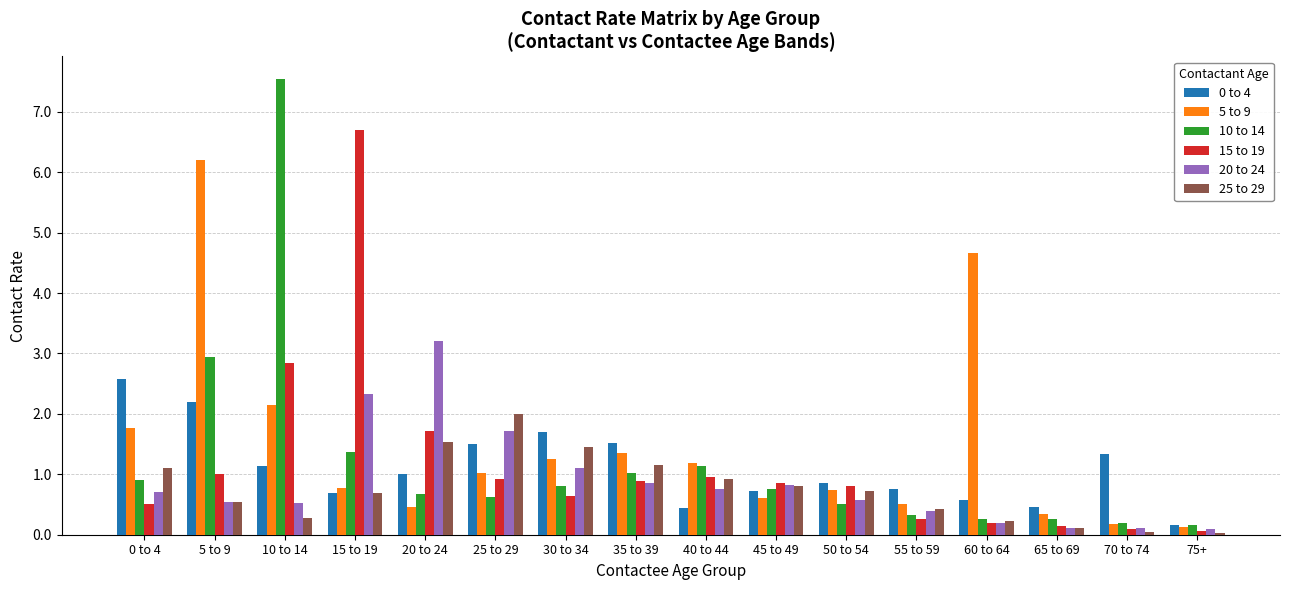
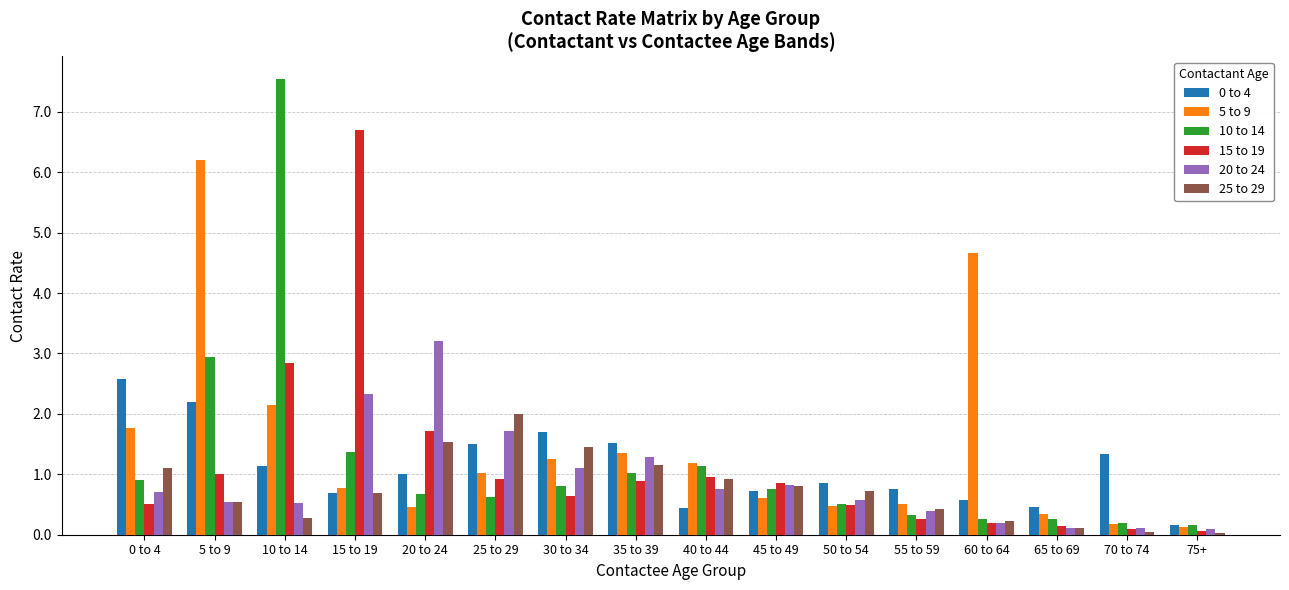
  {
    "0 to 4": {
      "0 to 4": 2.6,
      "5 to 9": 2.2,
      "10 to 14": 1.1,
      "15 to 19": 0.7,
      "20 to 24": 1.0,
      "25 to 29": 1.5,
      "30 to 34": 1.7,
      "35 to 39": 1.5,
      "40 to 44": 0.4,
      "45 to 49": 0.7,
      "50 to 54": 0.8,
      "55 to 59": 0.8,
      "60 to 64": 0.6,
      "65 to 69": 0.5,
      "70 to 74": 1.3,
      "75+": 0.2
    },
    "5 to 9": {
      "0 to 4": 1.8,
      "5 to 9": 6.2,
      "10 to 14": 2.2,
      "15 to 19": 0.8,
      "20 to 24": 0.5,
      "25 to 29": 1.0,
      "30 to 34": 1.2,
      "35 to 39": 1.3,
      "40 to 44": 1.2,
      "45 to 49": 0.6,
-     "50 to 54": 0.7,
+     "50 to 54": 0.5,
      "55 to 59": 0.5,
      "60 to 64": 4.7,
      "65 to 69": 0.3,
      "70 to 74": 0.2,
      "75+": 0.1
    },
    "10 to 14": {
      "0 to 4": 0.9,
      "5 to 9": 2.9,
      "10 to 14": 7.5,
      "15 to 19": 1.4,
      "20 to 24": 0.7,
      "25 to 29": 0.6,
      "30 to 34": 0.8,
      "35 to 39": 1.0,
      "40 to 44": 1.1,
      "45 to 49": 0.8,
      "50 to 54": 0.5,
      "55 to 59": 0.3,
      "60 to 64": 0.3,
      "65 to 69": 0.3,
      "70 to 74": 0.2,
      "75+": 0.2
    },
    "15 to 19": {
      "0 to 4": 0.5,
      "5 to 9": 1.0,
      "10 to 14": 2.8,
      "15 to 19": 6.7,
      "20 to 24": 1.7,
      "25 to 29": 0.9,
      "30 to 34": 0.6,
      "35 to 39": 0.9,
      "40 to 44": 0.9,
      "45 to 49": 0.9,
-     "50 to 54": 0.8,
+     "50 to 54": 0.5,
      "55 to 59": 0.3,
      "60 to 64": 0.2,
      "65 to 69": 0.1,
      "70 to 74": 0.1,
      "75+": 0.1
    },
    "20 to 24": {
      "0 to 4": 0.7,
      "5 to 9": 0.5,
      "10 to 14": 0.5,
      "15 to 19": 2.3,
      "20 to 24": 3.2,
      "25 to 29": 1.7,
      "30 to 34": 1.1,
-     "35 to 39": 0.9,
+     "35 to 39": 1.3,
      "40 to 44": 0.8,
      "45 to 49": 0.8,
      "50 to 54": 0.6,
      "55 to 59": 0.4,
      "60 to 64": 0.2,
      "65 to 69": 0.1,
      "70 to 74": 0.1,
      "75+": 0.1
    },
    "25 to 29": {
      "0 to 4": 1.1,
      "5 to 9": 0.5,
      "10 to 14": 0.3,
      "15 to 19": 0.7,
      "20 to 24": 1.5,
      "25 to 29": 2.0,
      "30 to 34": 1.5,
      "35 to 39": 1.2,
      "40 to 44": 0.9,
      "45 to 49": 0.8,
      "50 to 54": 0.7,
      "55 to 59": 0.4,
      "60 to 64": 0.2,
      "65 to 69": 0.1,
      "70 to 74": 0.1
    }
  }
